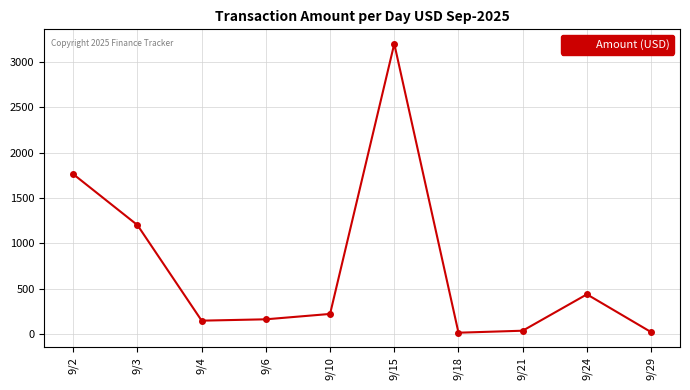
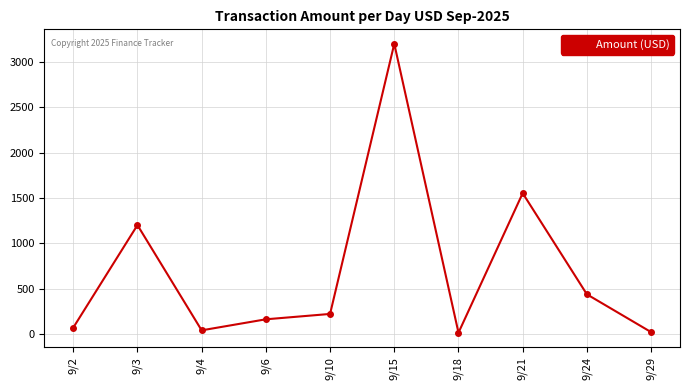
  {
-   "9/2": 1800,
+   "9/2": 100,
    "9/3": 1200,
-   "9/4": 100,
+   "9/4": 0,
    "9/6": 200,
    "9/10": 200,
    "9/15": 3200,
    "9/18": 0,
-   "9/21": 0,
+   "9/21": 1600,
    "9/24": 400,
    "9/29": 0
  }
